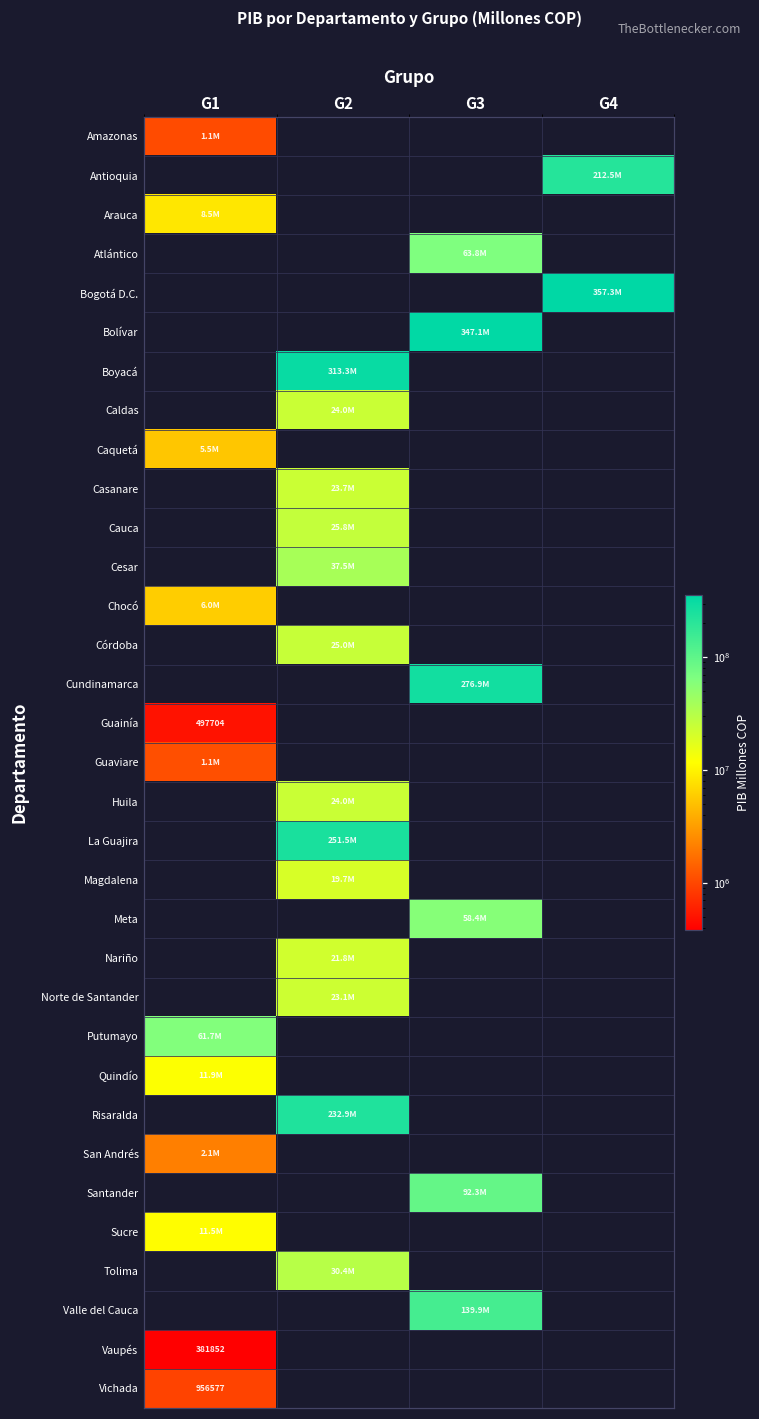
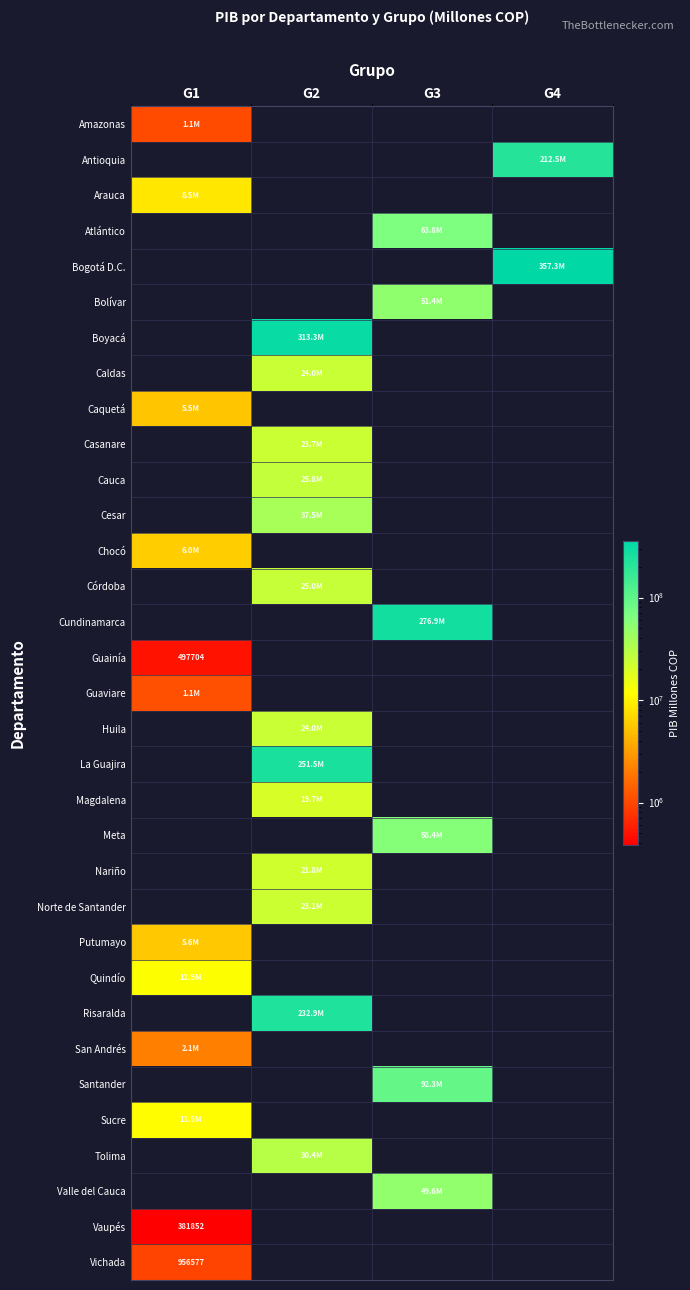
  {
    "Amazonas": {
      "G1": "1.1M"
    },
    "Antioquia": {
      "G4": "212.5M"
    },
    "Arauca": {
      "G1": "8.5M"
    },
    "Atlántico": {
      "G3": "63.8M"
    },
    "Bogotá D.C.": {
      "G4": "357.3M"
    },
    "Bolívar": {
-     "G3": "347.1M"
+     "G3": "51.4M"
    },
    "Boyacá": {
      "G2": "313.3M"
    },
    "Caldas": {
      "G2": "24.0M"
    },
    "Caquetá": {
      "G1": "5.5M"
    },
    "Casanare": {
      "G2": "23.7M"
    },
    "Cauca": {
      "G2": "25.8M"
    },
    "Cesar": {
      "G2": "37.5M"
    },
    "Chocó": {
      "G1": "6.0M"
    },
    "Córdoba": {
      "G2": "25.0M"
    },
    "Cundinamarca": {
      "G3": "276.9M"
    },
    "Guainía": {
      "G1": "497704"
    },
    "Guaviare": {
      "G1": "1.1M"
    },
    "Huila": {
      "G2": "24.0M"
    },
    "La Guajira": {
      "G2": "251.5M"
    },
    "Magdalena": {
      "G2": "19.7M"
    },
    "Meta": {
      "G3": "58.4M"
    },
    "Nariño": {
      "G2": "21.8M"
    },
    "Norte de Santander": {
      "G2": "23.1M"
    },
    "Putumayo": {
-     "G1": "61.7M"
+     "G1": "5.6M"
    },
    "Quindío": {
      "G1": "11.9M"
    },
    "Risaralda": {
      "G2": "232.9M"
    },
    "San Andrés": {
      "G1": "2.1M"
    },
    "Santander": {
      "G3": "92.3M"
    },
    "Sucre": {
      "G1": "11.5M"
    },
    "Tolima": {
      "G2": "30.4M"
    },
    "Valle del Cauca": {
-     "G3": "139.9M"
+     "G3": "49.6M"
    },
    "Vaupés": {
      "G1": "381852"
    },
    "Vichada": {
      "G1": "956577"
    }
  }
